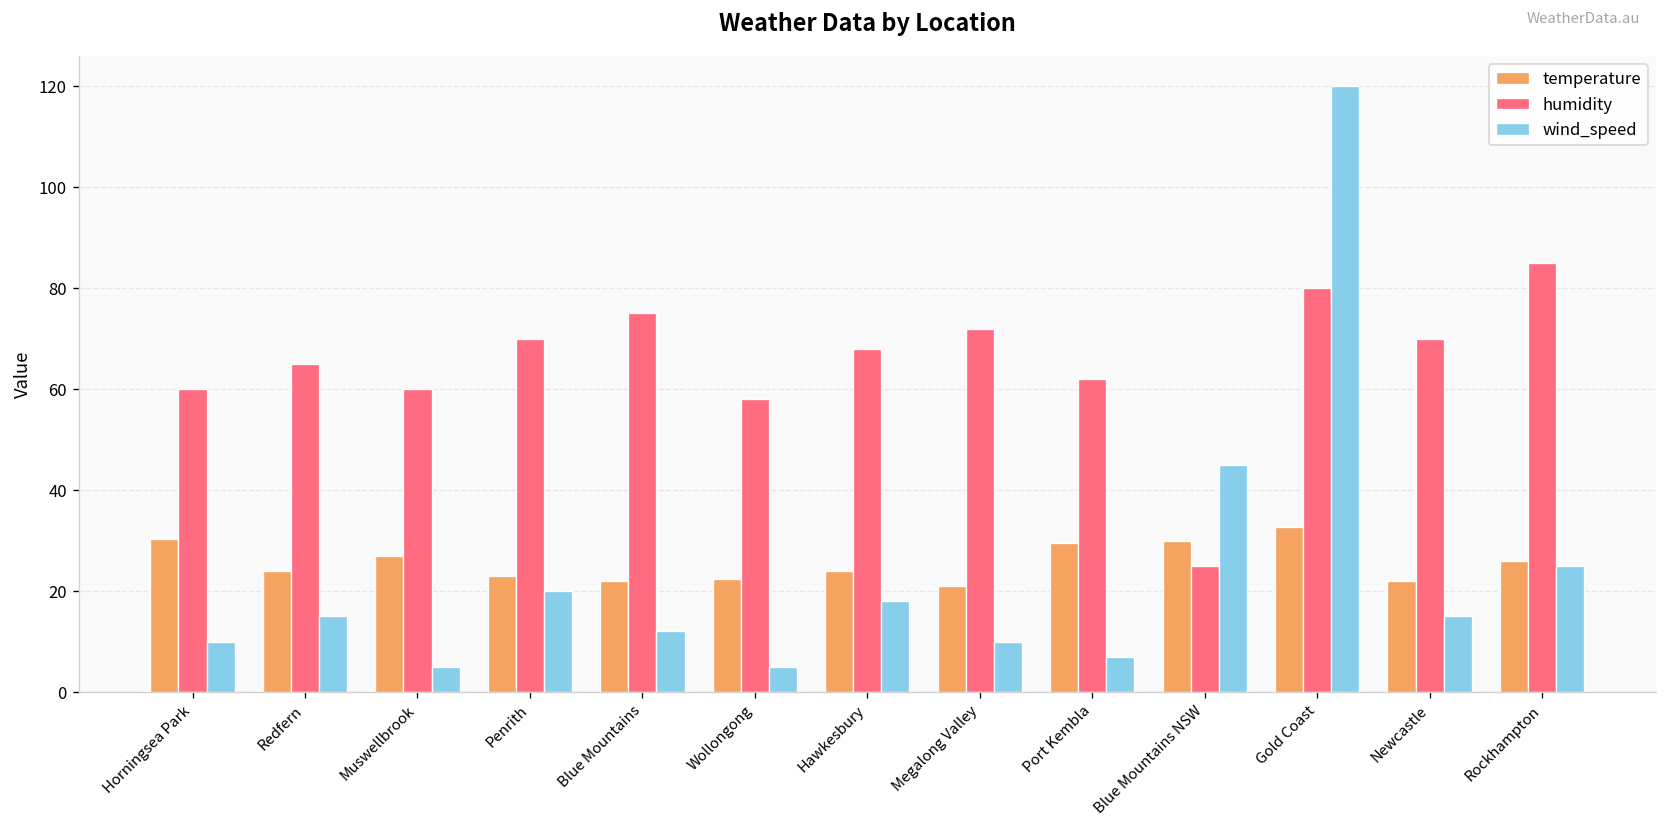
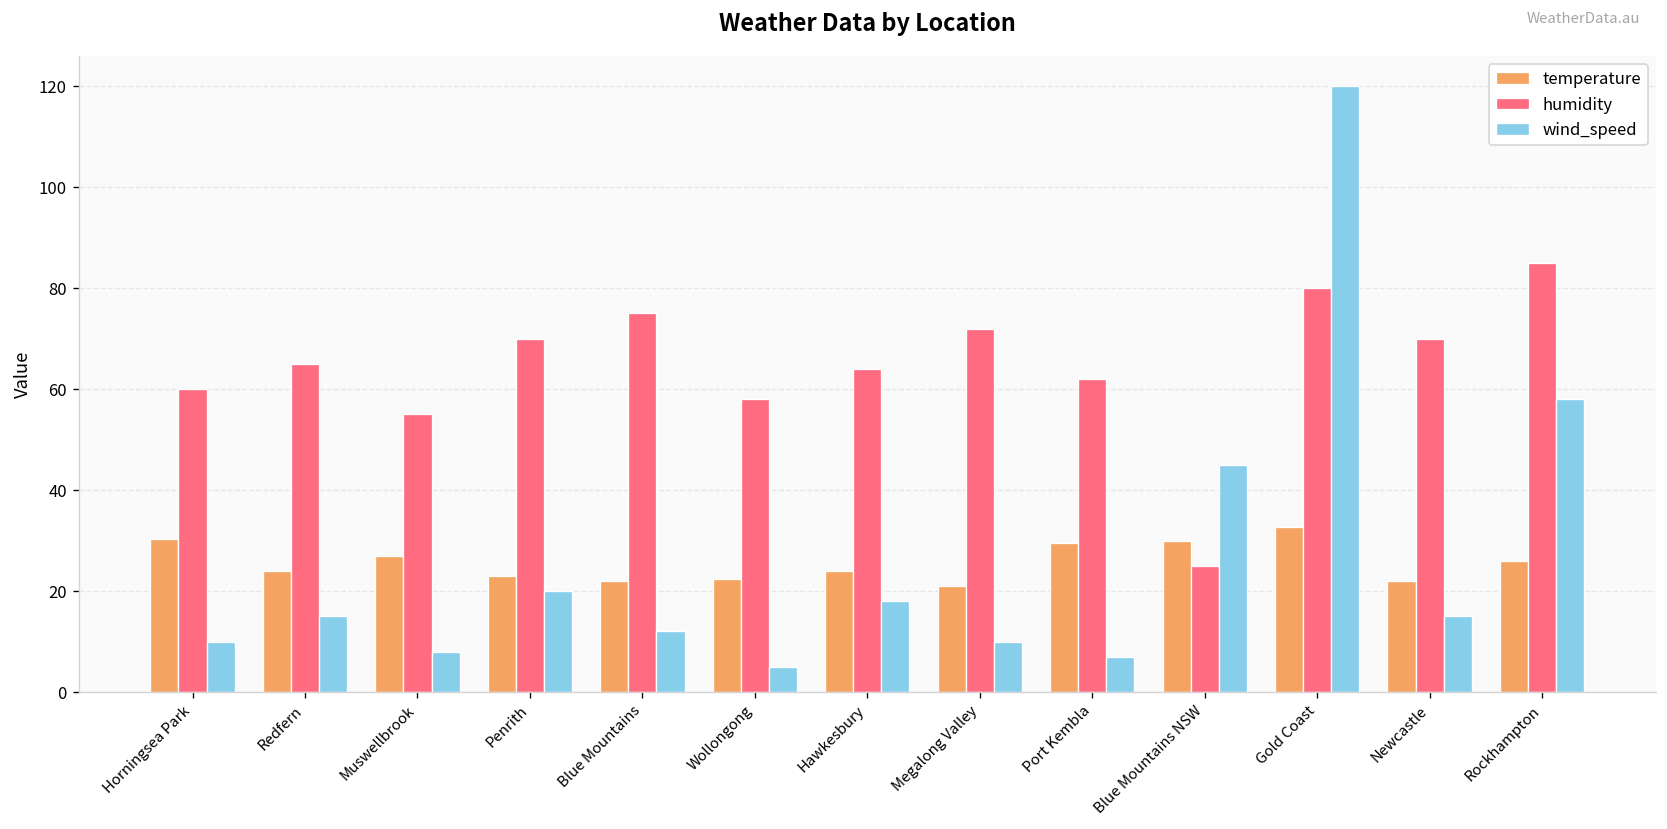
  {
    "temperature": {
      "Horningsea Park": 30,
      "Redfern": 24,
      "Muswellbrook": 27,
      "Penrith": 23,
      "Blue Mountains": 22,
      "Wollongong": 22,
      "Hawkesbury": 24,
      "Megalong Valley": 21,
      "Port Kembla": 30,
      "Blue Mountains NSW": 30,
      "Gold Coast": 33,
      "Newcastle": 22,
      "Rockhampton": 26
    },
    "humidity": {
      "Horningsea Park": 60,
      "Redfern": 65,
-     "Muswellbrook": 60,
+     "Muswellbrook": 55,
      "Penrith": 70,
      "Blue Mountains": 75,
      "Wollongong": 58,
-     "Hawkesbury": 68,
+     "Hawkesbury": 64,
      "Megalong Valley": 72,
      "Port Kembla": 62,
      "Blue Mountains NSW": 25,
      "Gold Coast": 80,
      "Newcastle": 70,
      "Rockhampton": 85
    },
    "wind_speed": {
      "Horningsea Park": 10,
      "Redfern": 15,
-     "Muswellbrook": 5,
+     "Muswellbrook": 8,
      "Penrith": 20,
      "Blue Mountains": 12,
      "Wollongong": 5,
      "Hawkesbury": 18,
      "Megalong Valley": 10,
      "Port Kembla": 7,
      "Blue Mountains NSW": 45,
      "Gold Coast": 120,
      "Newcastle": 15,
-     "Rockhampton": 25
+     "Rockhampton": 58
    }
  }
